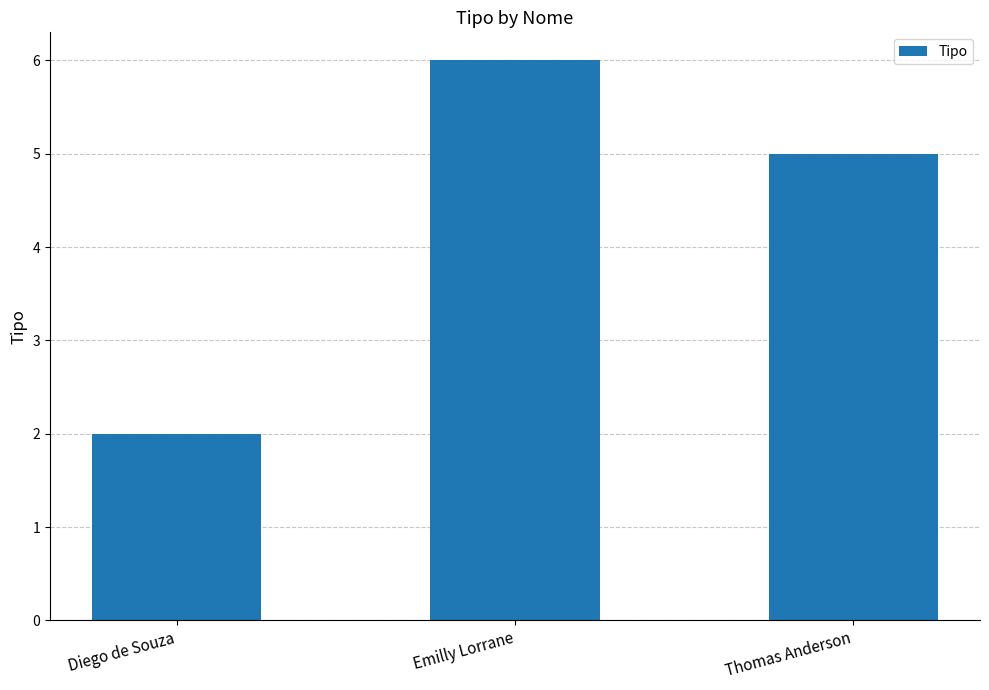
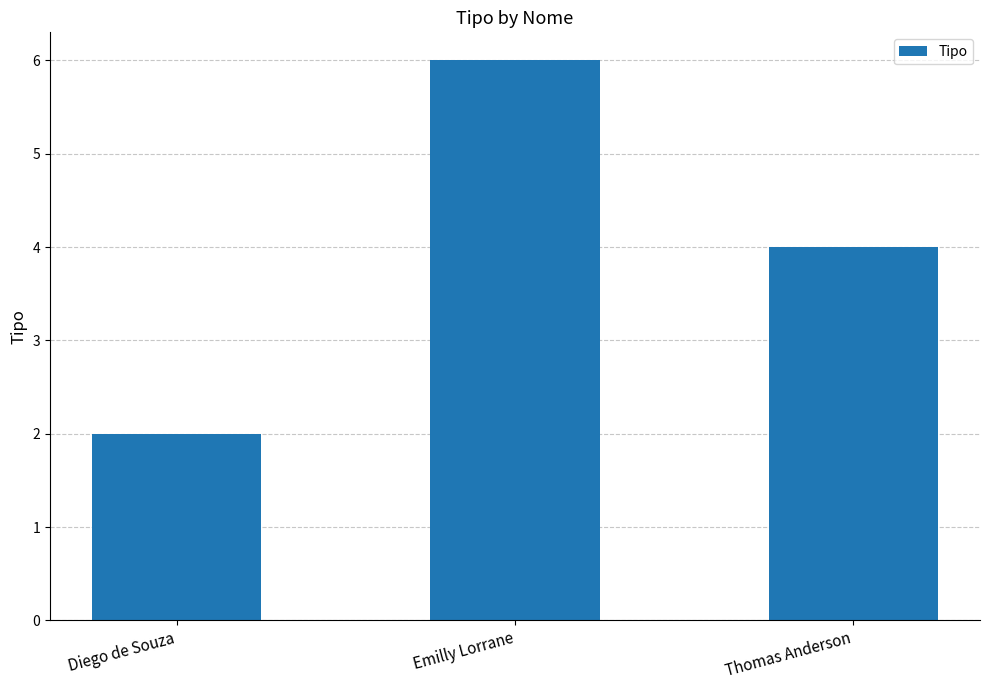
  {
    "Diego de Souza": 2,
    "Emilly Lorrane": 6,
-   "Thomas Anderson": 5
+   "Thomas Anderson": 4
  }
